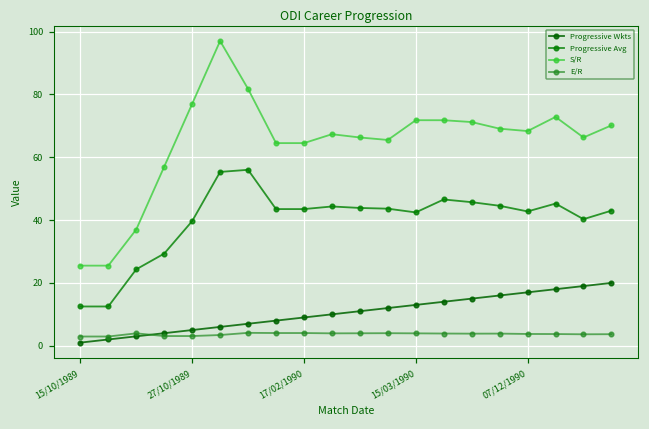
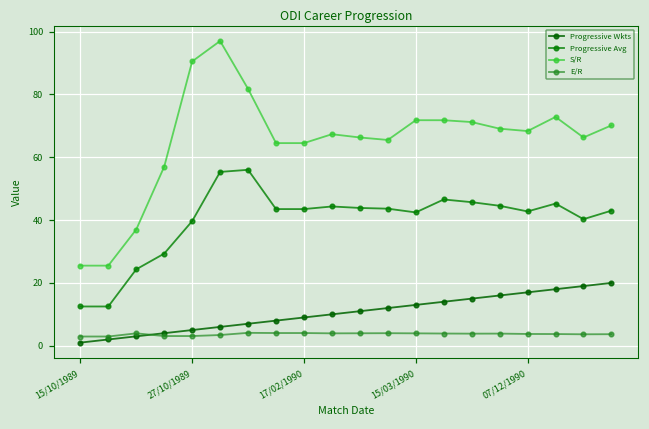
  {
    "S/R": {
      "15/10/1989": 26,
-     "27/10/1989": 77,
+     "27/10/1989": 91,
      "15/03/1990": 72,
      "07/12/1990": 68
    }
  }
